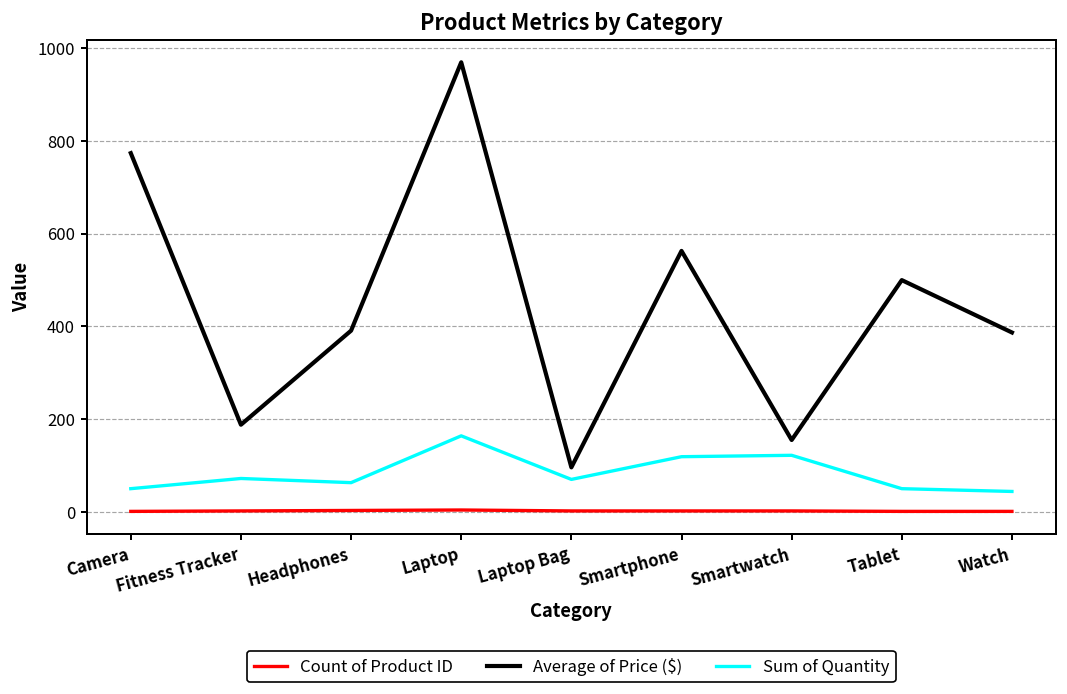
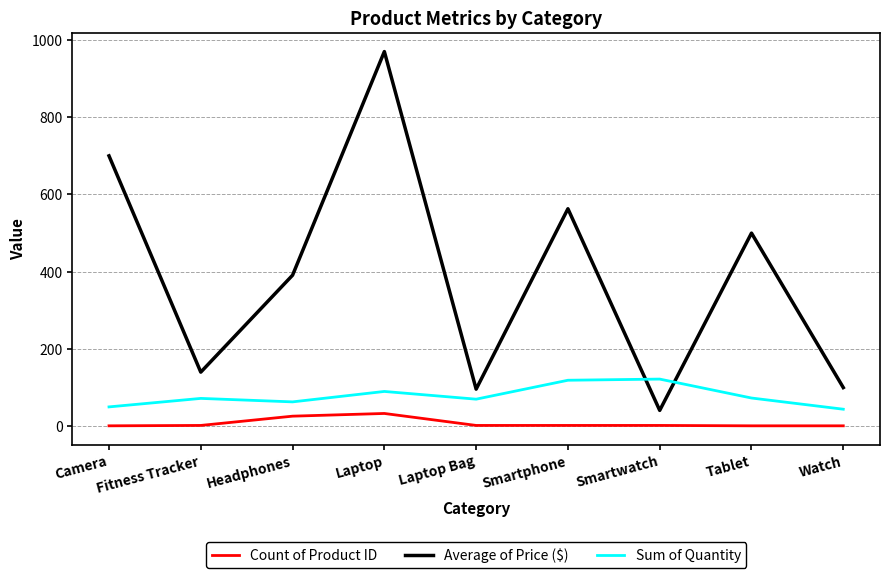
  {
    "Count of Product ID": {
      "Camera": 0,
      "Fitness Tracker": 0,
-     "Headphones": 0,
-     "Laptop": 0,
+     "Headphones": 30,
+     "Laptop": 30,
      "Laptop Bag": 0,
      "Smartphone": 0,
      "Smartwatch": 0,
      "Tablet": 0,
      "Watch": 0
    },
    "Average of Price ($)": {
-     "Camera": 770,
-     "Fitness Tracker": 190,
+     "Camera": 700,
+     "Fitness Tracker": 140,
      "Headphones": 390,
      "Laptop": 970,
      "Laptop Bag": 100,
      "Smartphone": 560,
-     "Smartwatch": 160,
+     "Smartwatch": 40,
      "Tablet": 500,
-     "Watch": 390
+     "Watch": 100
    },
    "Sum of Quantity": {
      "Camera": 50,
      "Fitness Tracker": 70,
      "Headphones": 60,
-     "Laptop": 160,
+     "Laptop": 90,
      "Laptop Bag": 70,
      "Smartphone": 120,
      "Smartwatch": 120,
-     "Tablet": 50,
+     "Tablet": 70,
      "Watch": 40
    }
  }
